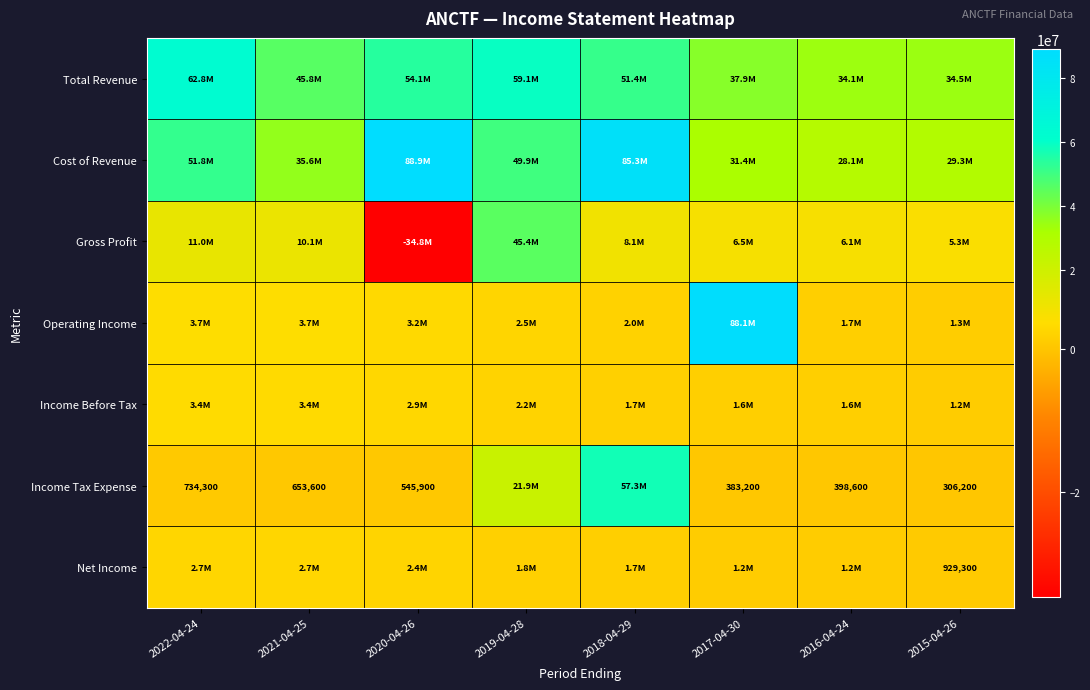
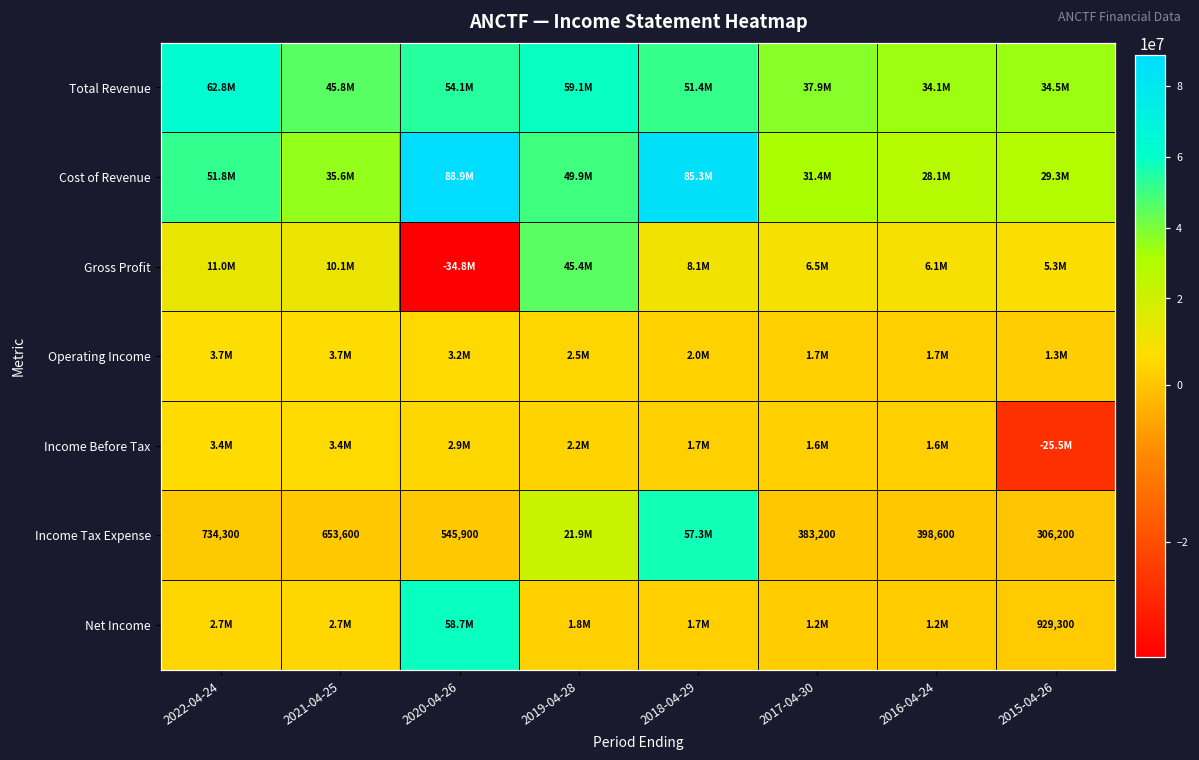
  {
    "Total Revenue": {
      "2022-04-24": "62.8M",
      "2021-04-25": "45.8M",
      "2020-04-26": "54.1M",
      "2019-04-28": "59.1M",
      "2018-04-29": "51.4M",
      "2017-04-30": "37.9M",
      "2016-04-24": "34.1M",
      "2015-04-26": "34.5M"
    },
    "Cost of Revenue": {
      "2022-04-24": "51.8M",
      "2021-04-25": "35.6M",
      "2020-04-26": "88.9M",
      "2019-04-28": "49.9M",
      "2018-04-29": "85.3M",
      "2017-04-30": "31.4M",
      "2016-04-24": "28.1M",
      "2015-04-26": "29.3M"
    },
    "Gross Profit": {
      "2022-04-24": "11.0M",
      "2021-04-25": "10.1M",
      "2020-04-26": "-34.8M",
      "2019-04-28": "45.4M",
      "2018-04-29": "8.1M",
      "2017-04-30": "6.5M",
      "2016-04-24": "6.1M",
      "2015-04-26": "5.3M"
    },
    "Operating Income": {
      "2022-04-24": "3.7M",
      "2021-04-25": "3.7M",
      "2020-04-26": "3.2M",
      "2019-04-28": "2.5M",
      "2018-04-29": "2.0M",
-     "2017-04-30": "88.1M",
+     "2017-04-30": "1.7M",
      "2016-04-24": "1.7M",
      "2015-04-26": "1.3M"
    },
    "Income Before Tax": {
      "2022-04-24": "3.4M",
      "2021-04-25": "3.4M",
      "2020-04-26": "2.9M",
      "2019-04-28": "2.2M",
      "2018-04-29": "1.7M",
      "2017-04-30": "1.6M",
      "2016-04-24": "1.6M",
-     "2015-04-26": "1.2M"
+     "2015-04-26": "-25.5M"
    },
    "Income Tax Expense": {
      "2022-04-24": "734,300",
      "2021-04-25": "653,600",
      "2020-04-26": "545,900",
      "2019-04-28": "21.9M",
      "2018-04-29": "57.3M",
      "2017-04-30": "383,200",
      "2016-04-24": "398,600",
      "2015-04-26": "306,200"
    },
    "Net Income": {
      "2022-04-24": "2.7M",
      "2021-04-25": "2.7M",
-     "2020-04-26": "2.4M",
+     "2020-04-26": "58.7M",
      "2019-04-28": "1.8M",
      "2018-04-29": "1.7M",
      "2017-04-30": "1.2M",
      "2016-04-24": "1.2M",
      "2015-04-26": "929,300"
    }
  }
